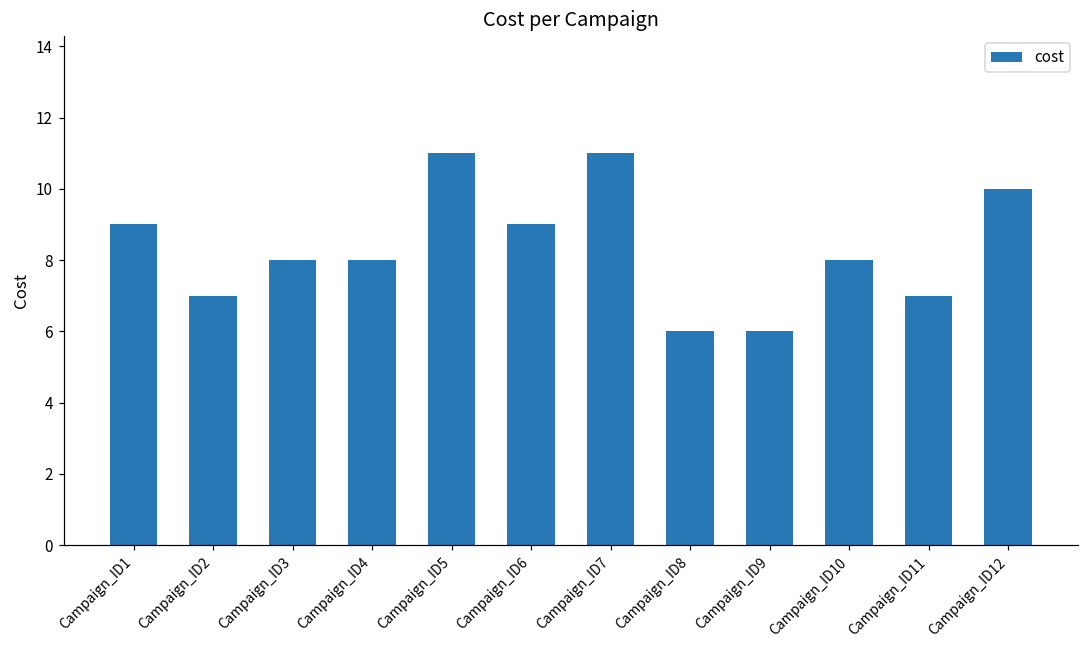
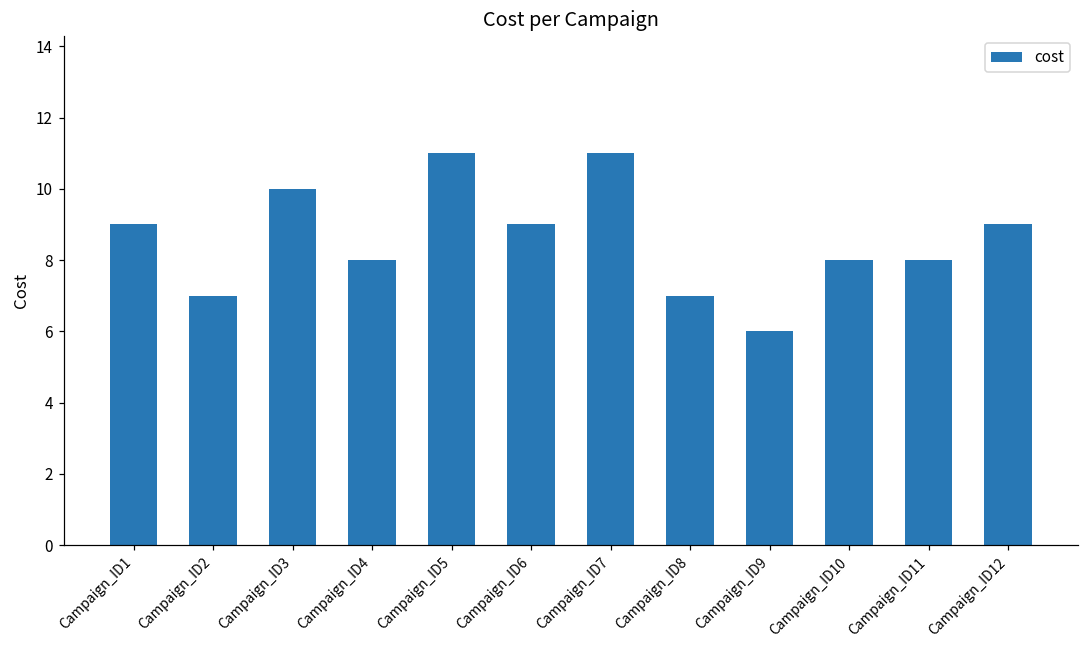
  {
    "Campaign_ID1": 9,
    "Campaign_ID2": 7,
-   "Campaign_ID3": 8,
+   "Campaign_ID3": 10,
    "Campaign_ID4": 8,
    "Campaign_ID5": 11,
    "Campaign_ID6": 9,
    "Campaign_ID7": 11,
-   "Campaign_ID8": 6,
+   "Campaign_ID8": 7,
    "Campaign_ID9": 6,
    "Campaign_ID10": 8,
-   "Campaign_ID11": 7,
-   "Campaign_ID12": 10
+   "Campaign_ID11": 8,
+   "Campaign_ID12": 9
  }
